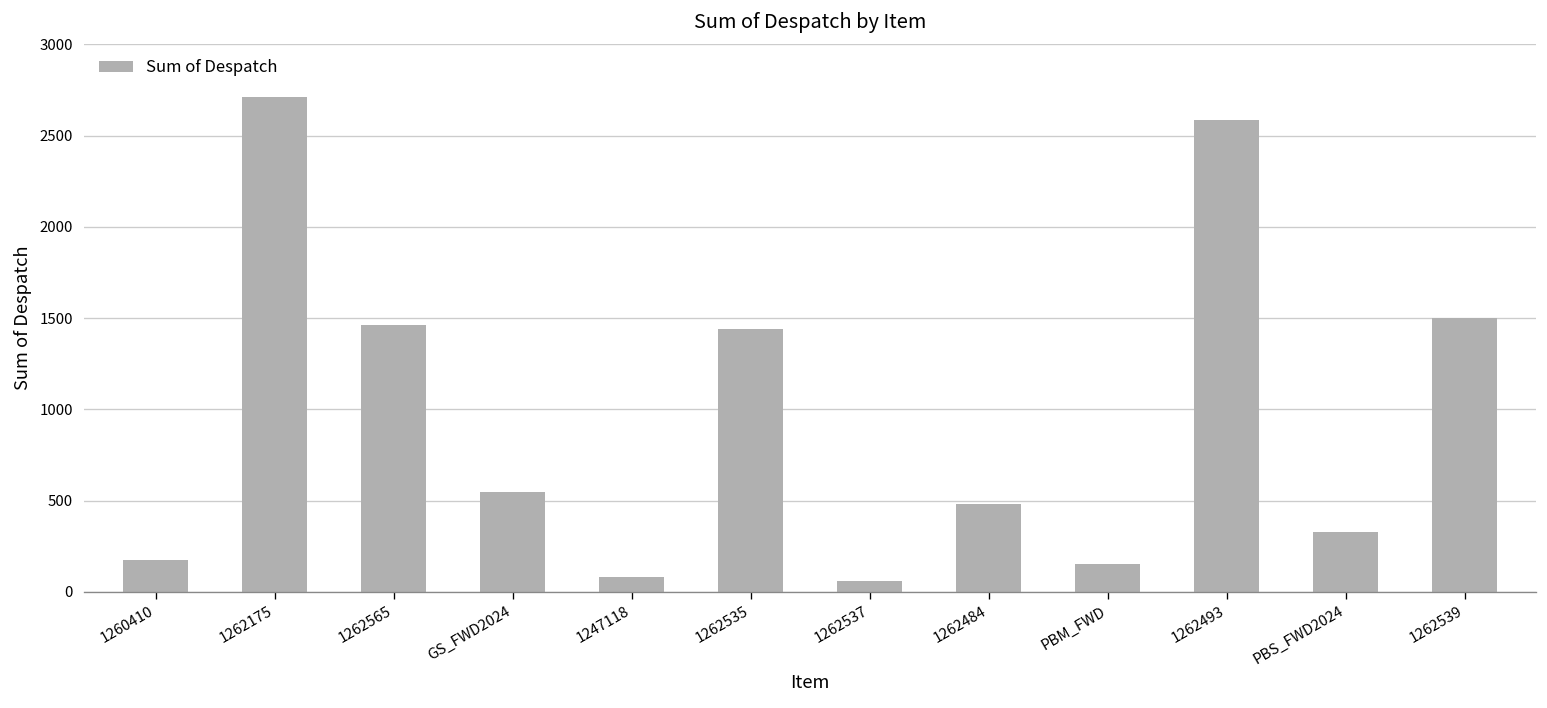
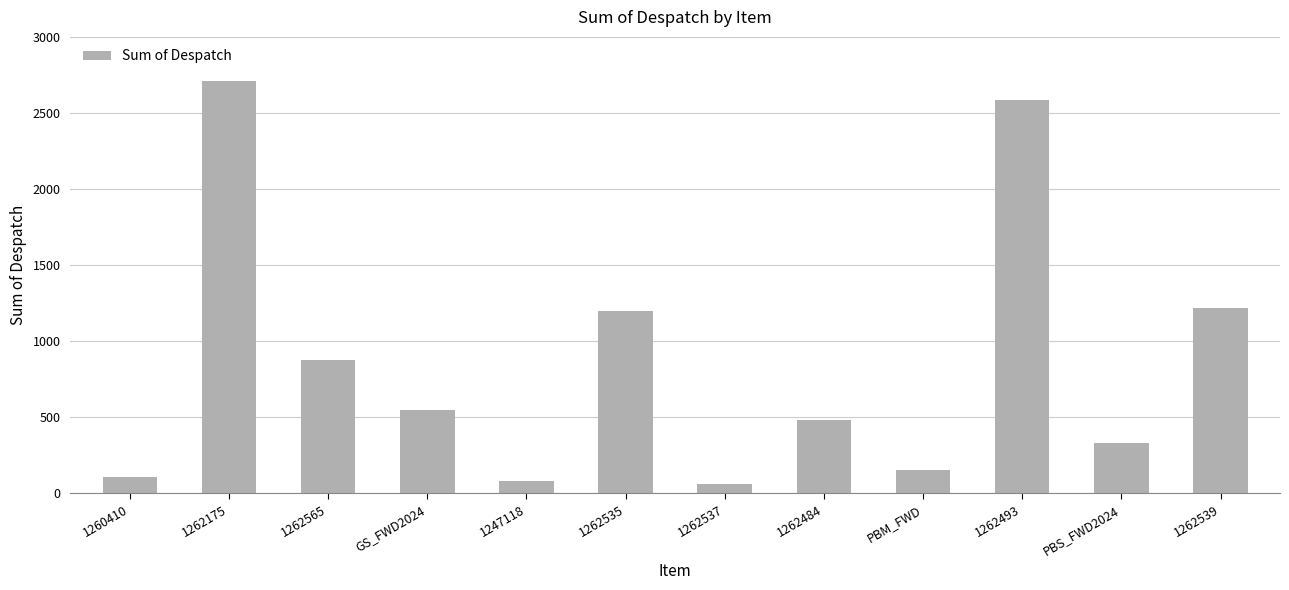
  {
-   "1260410": 180,
+   "1260410": 110,
    "1262175": 2710,
-   "1262565": 1460,
+   "1262565": 880,
    "GS_FWD2024": 550,
    "1247118": 80,
-   "1262535": 1440,
+   "1262535": 1200,
    "1262537": 60,
    "1262484": 480,
    "PBM_FWD": 150,
    "1262493": 2590,
    "PBS_FWD2024": 330,
-   "1262539": 1500
+   "1262539": 1220
  }
